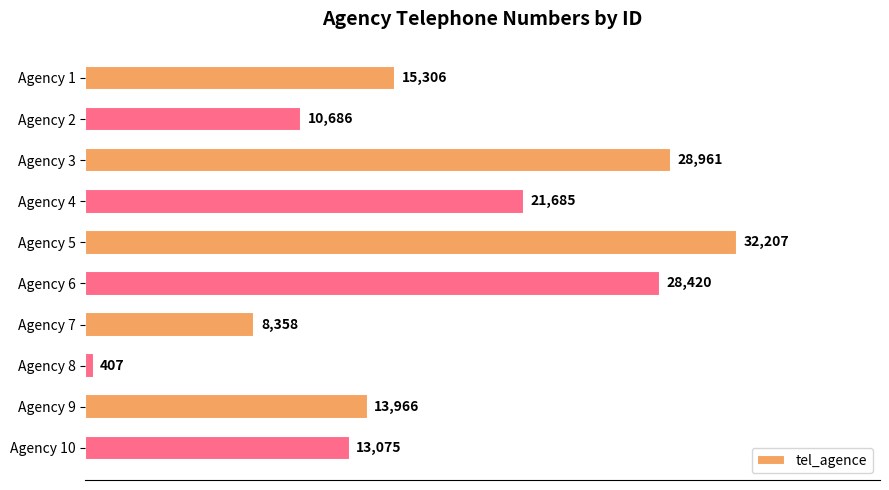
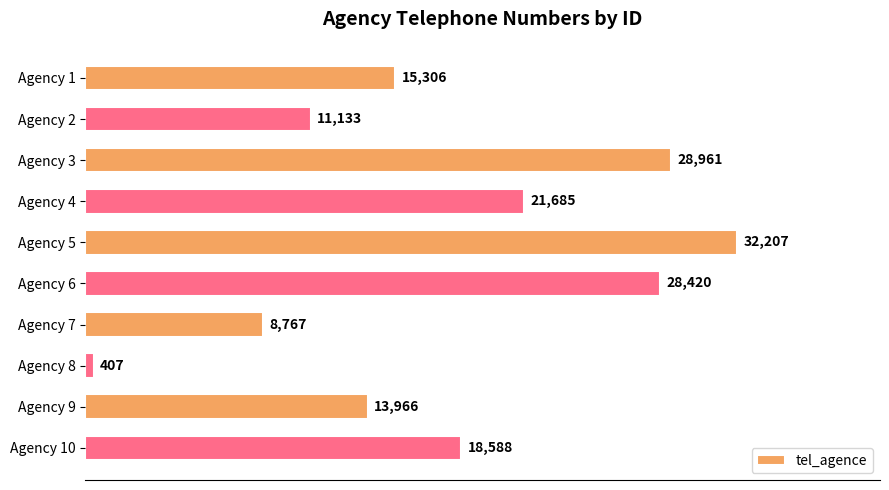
  {
    "Agency 1": "15,306",
-   "Agency 2": "10,686",
+   "Agency 2": "11,133",
    "Agency 3": "28,961",
    "Agency 4": "21,685",
    "Agency 5": "32,207",
    "Agency 6": "28,420",
-   "Agency 7": "8,358",
+   "Agency 7": "8,767",
    "Agency 8": "407",
    "Agency 9": "13,966",
-   "Agency 10": "13,075"
+   "Agency 10": "18,588"
  }
